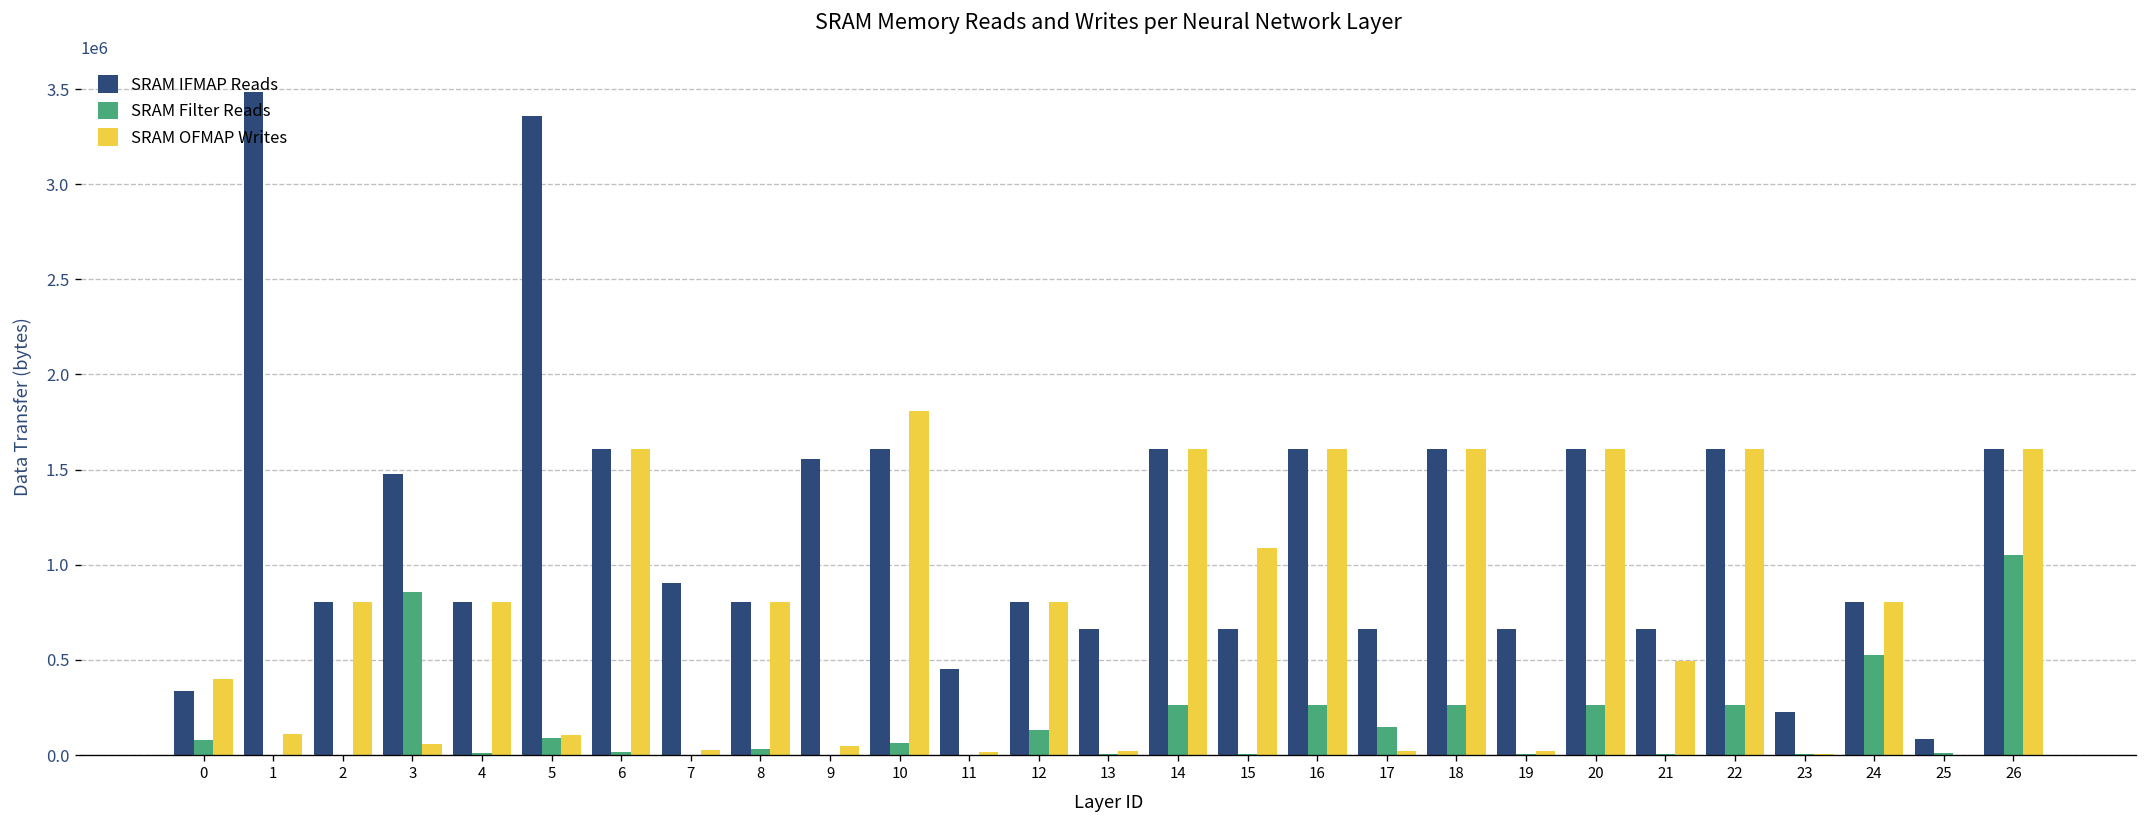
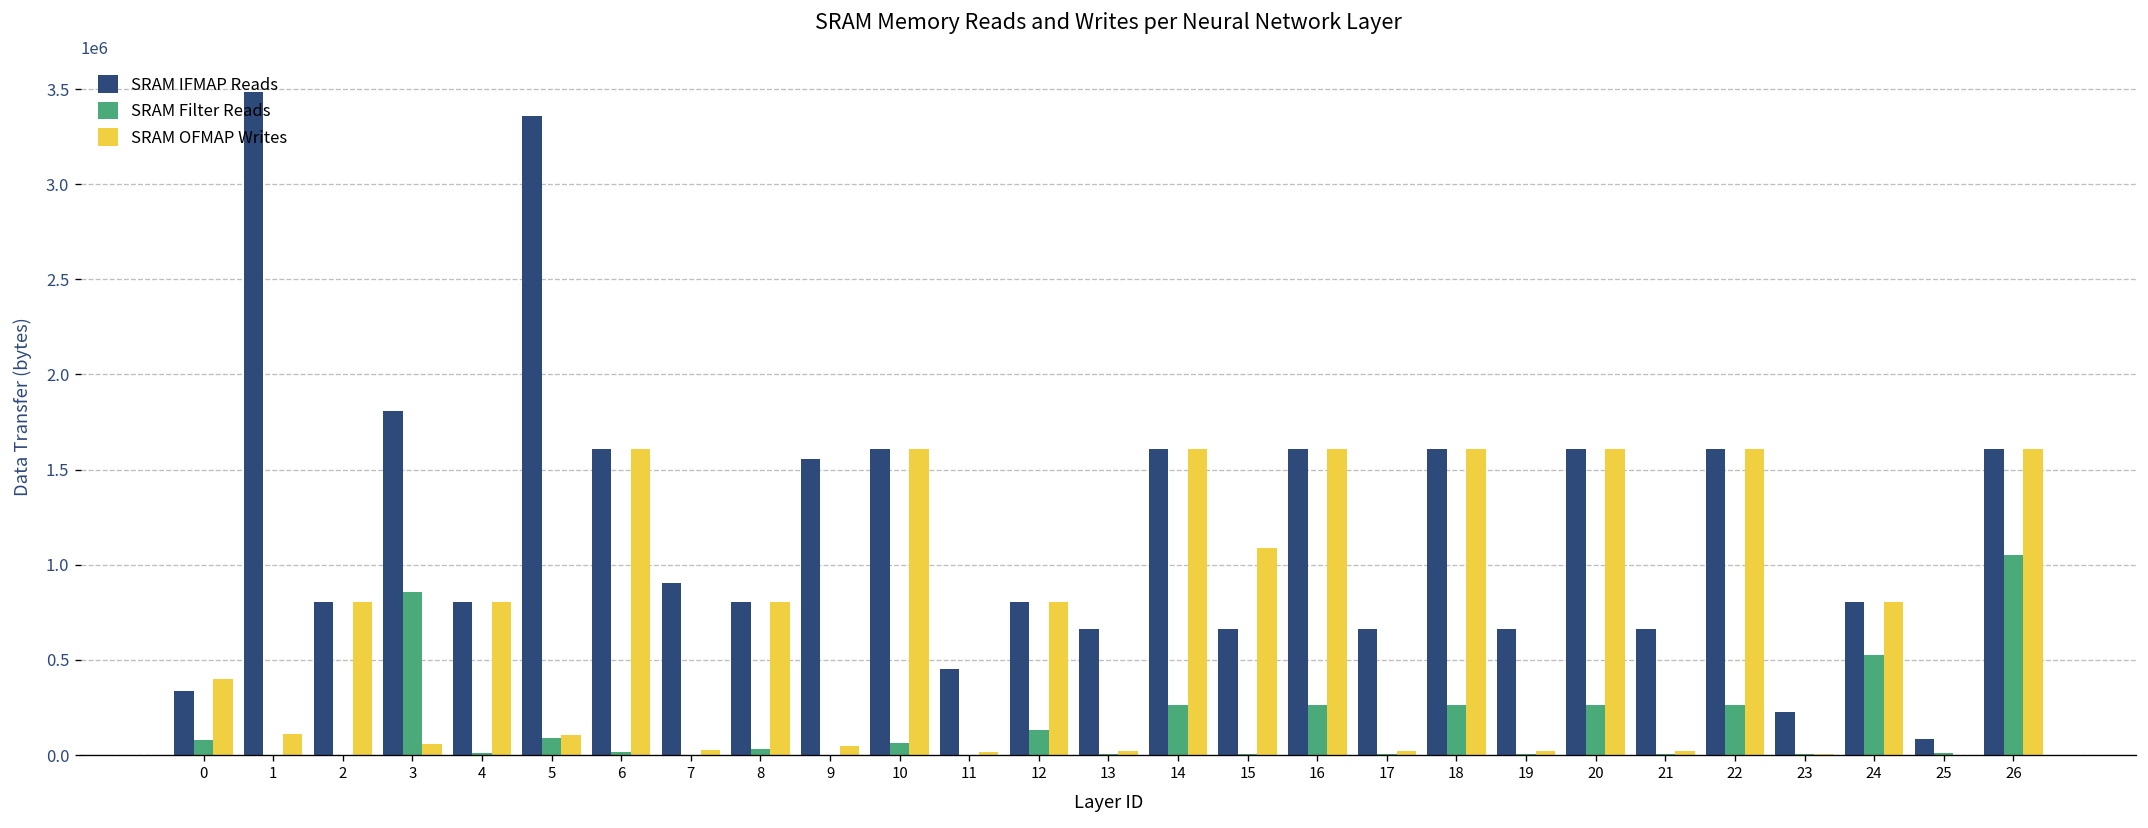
  {
    "SRAM IFMAP Reads": {
      "0": 340000,
      "1": 3480000,
      "2": 800000,
-     "3": 1480000,
+     "3": 1810000,
      "4": 800000,
      "5": 3360000,
      "6": 1610000,
      "7": 900000,
      "8": 800000,
      "9": 1560000,
      "10": 1610000,
      "11": 450000,
      "12": 800000,
      "13": 660000,
      "14": 1610000,
      "15": 660000,
      "16": 1610000,
      "17": 660000,
      "18": 1610000,
      "19": 660000,
      "20": 1610000,
      "21": 660000,
      "22": 1610000,
      "23": 230000,
      "24": 800000,
      "25": 80000,
      "26": 1610000
    },
    "SRAM Filter Reads": {
      "0": 80000,
      "3": 850000,
      "5": 90000,
      "6": 20000,
      "8": 30000,
      "10": 70000,
      "12": 130000,
      "14": 260000,
      "16": 260000,
-     "17": 150000,
+     "17": 0,
      "18": 260000,
      "20": 260000,
      "22": 260000,
      "24": 520000,
      "26": 1050000
    },
    "SRAM OFMAP Writes": {
      "0": 400000,
      "1": 110000,
      "2": 800000,
      "3": 60000,
      "4": 800000,
      "5": 100000,
      "6": 1610000,
      "7": 30000,
      "8": 800000,
      "9": 50000,
-     "10": 1810000,
+     "10": 1610000,
      "12": 800000,
      "13": 20000,
      "14": 1610000,
      "15": 1090000,
      "16": 1610000,
      "17": 20000,
      "18": 1610000,
      "19": 20000,
      "20": 1610000,
-     "21": 500000,
+     "21": 20000,
      "22": 1610000,
      "24": 800000,
      "26": 1610000
    }
  }
